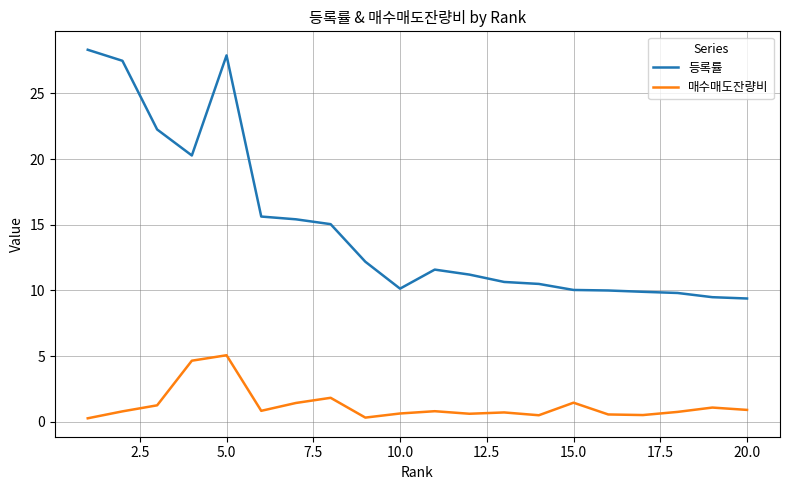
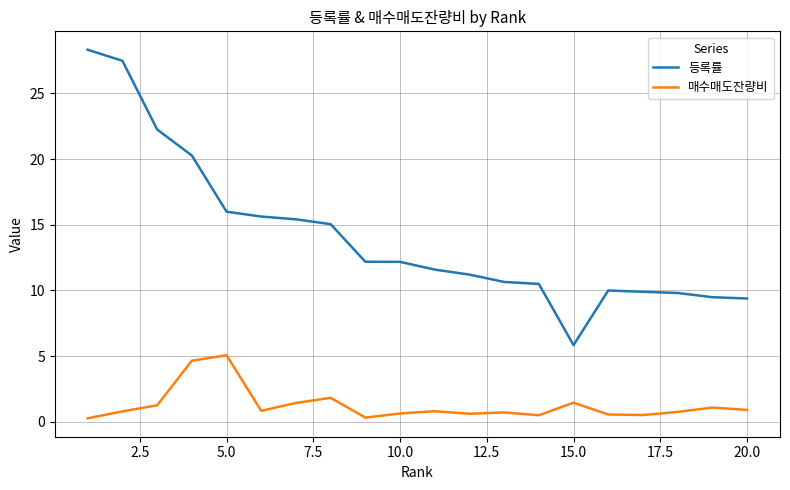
  {
    "등록률": {
-     "5.0": 27.9,
-     "10.0": 10.1,
-     "15.0": 10.0,
+     "5.0": 16.0,
+     "10.0": 12.2,
+     "15.0": 5.8,
      "20.0": 9.4
    },
    "매수매도잔량비": {
      "5.0": 5.1,
      "10.0": 0.6,
      "15.0": 1.5,
      "20.0": 0.9
    }
  }
